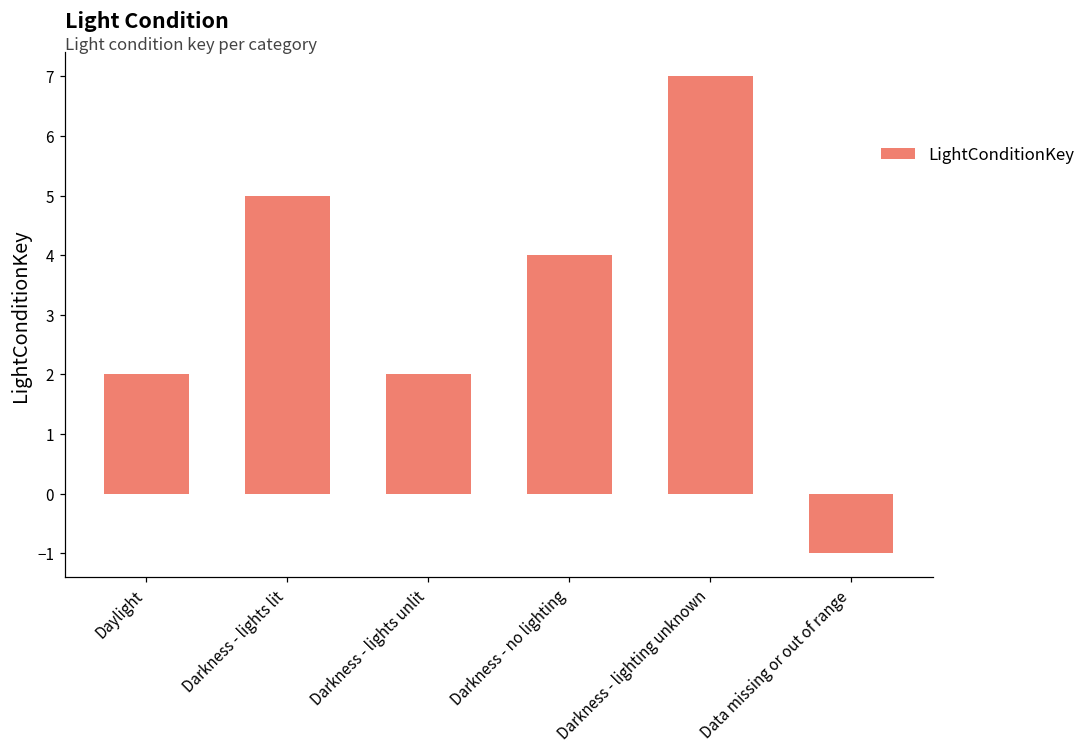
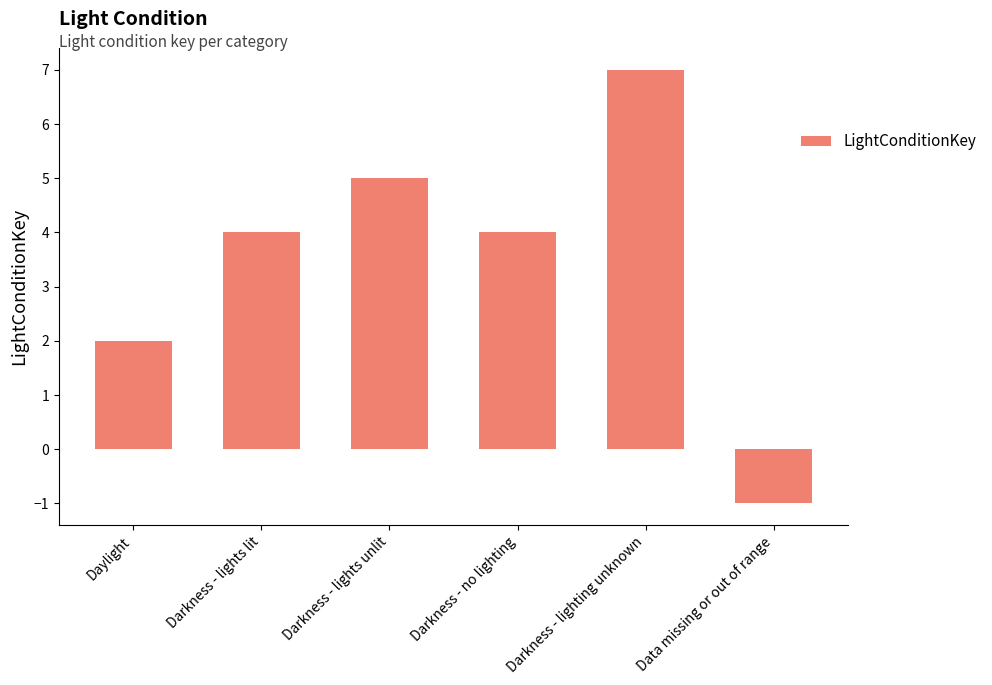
  {
    "Daylight": 2,
-   "Darkness - lights lit": 5,
-   "Darkness - lights unlit": 2,
+   "Darkness - lights lit": 4,
+   "Darkness - lights unlit": 5,
    "Darkness - no lighting": 4,
    "Darkness - lighting unknown": 7,
    "Data missing or out of range": -1
  }
